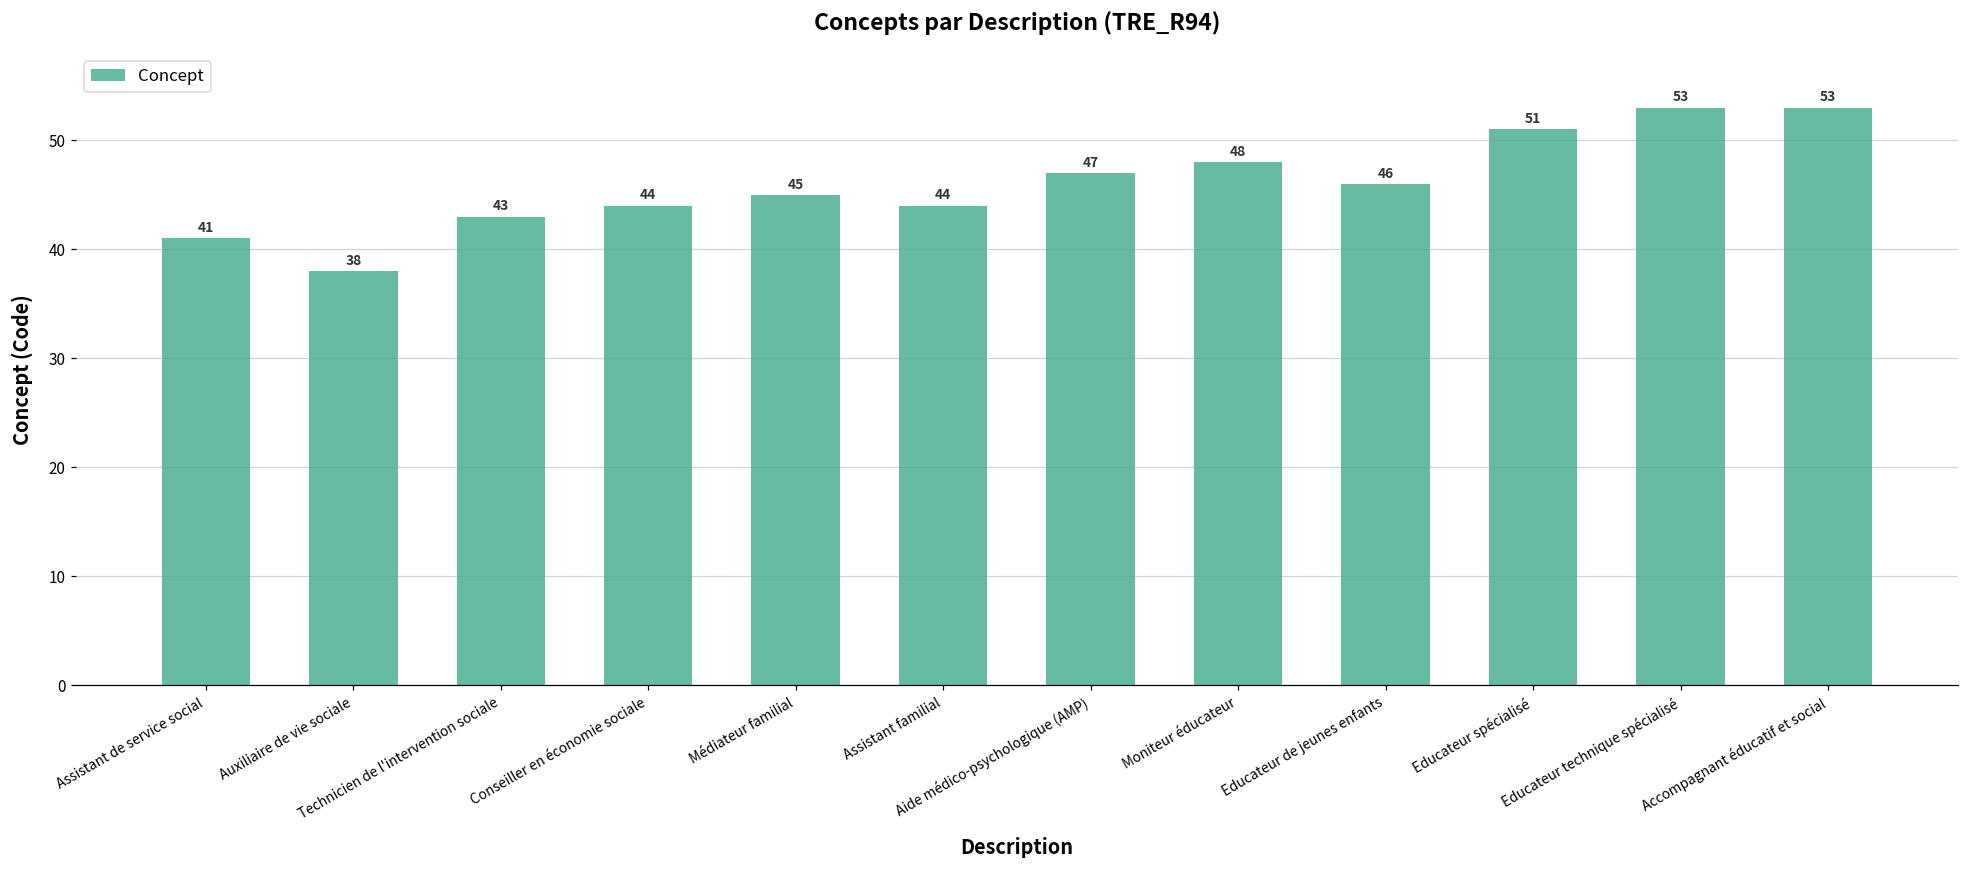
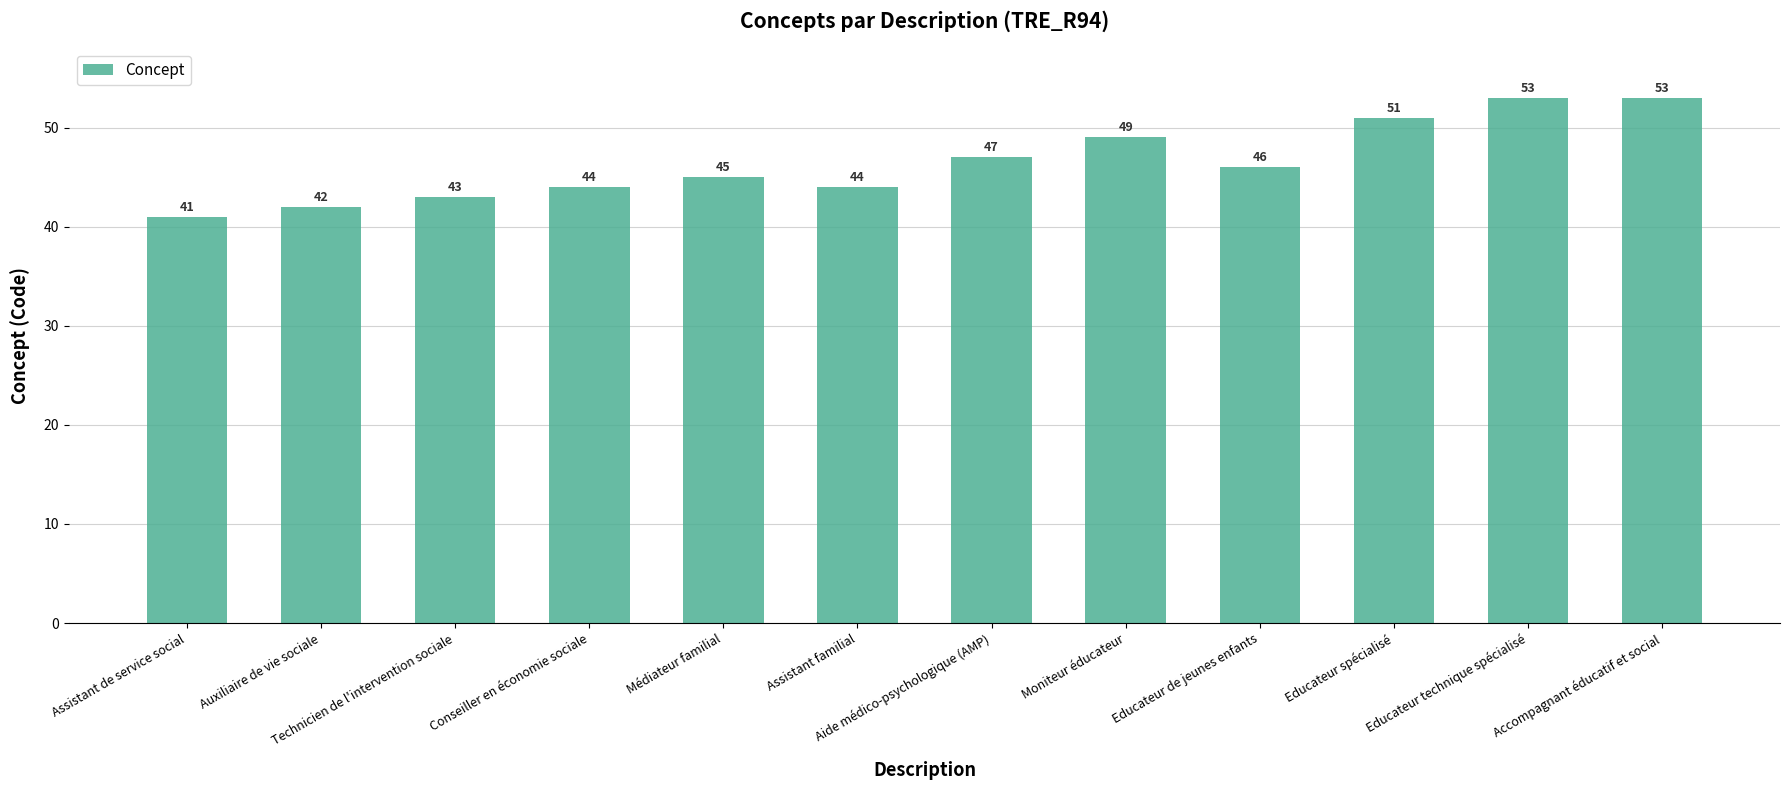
  {
    "Assistant de service social": 41,
-   "Auxiliaire de vie sociale": 38,
+   "Auxiliaire de vie sociale": 42,
    "Technicien de l'intervention sociale": 43,
    "Conseiller en économie sociale": 44,
    "Médiateur familial": 45,
    "Assistant familial": 44,
    "Aide médico-psychologique (AMP)": 47,
-   "Moniteur éducateur": 48,
+   "Moniteur éducateur": 49,
    "Educateur de jeunes enfants": 46,
    "Educateur spécialisé": 51,
    "Educateur technique spécialisé": 53,
    "Accompagnant éducatif et social": 53
  }
